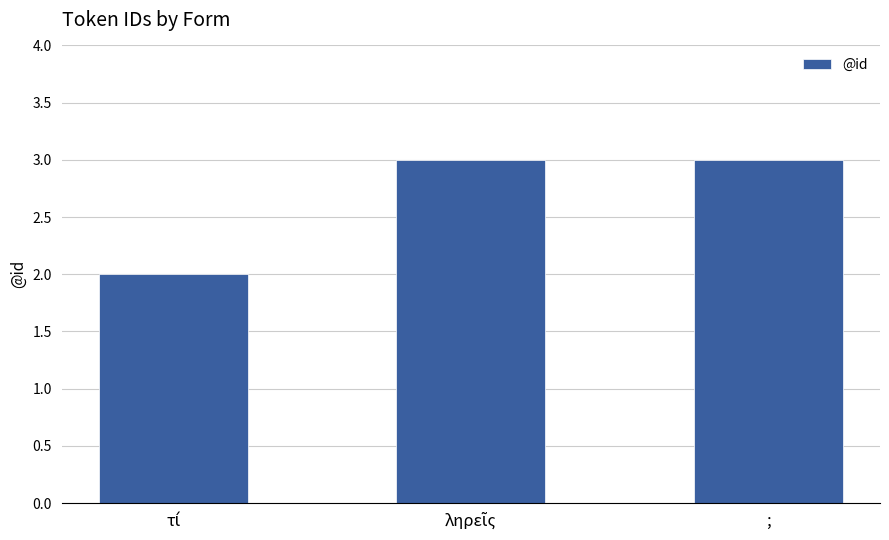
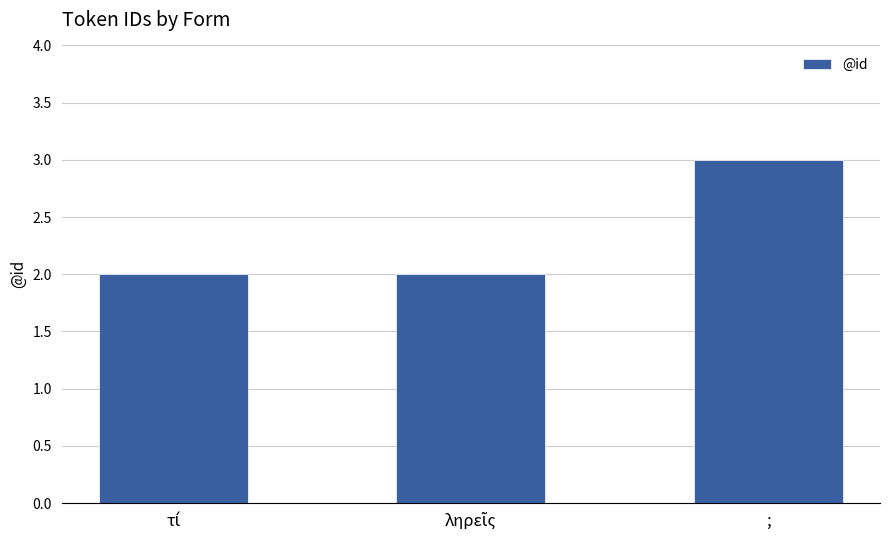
  {
    "τί": 2,
-   "ληρεῖς": 3,
+   "ληρεῖς": 2,
    ";": 3
  }
